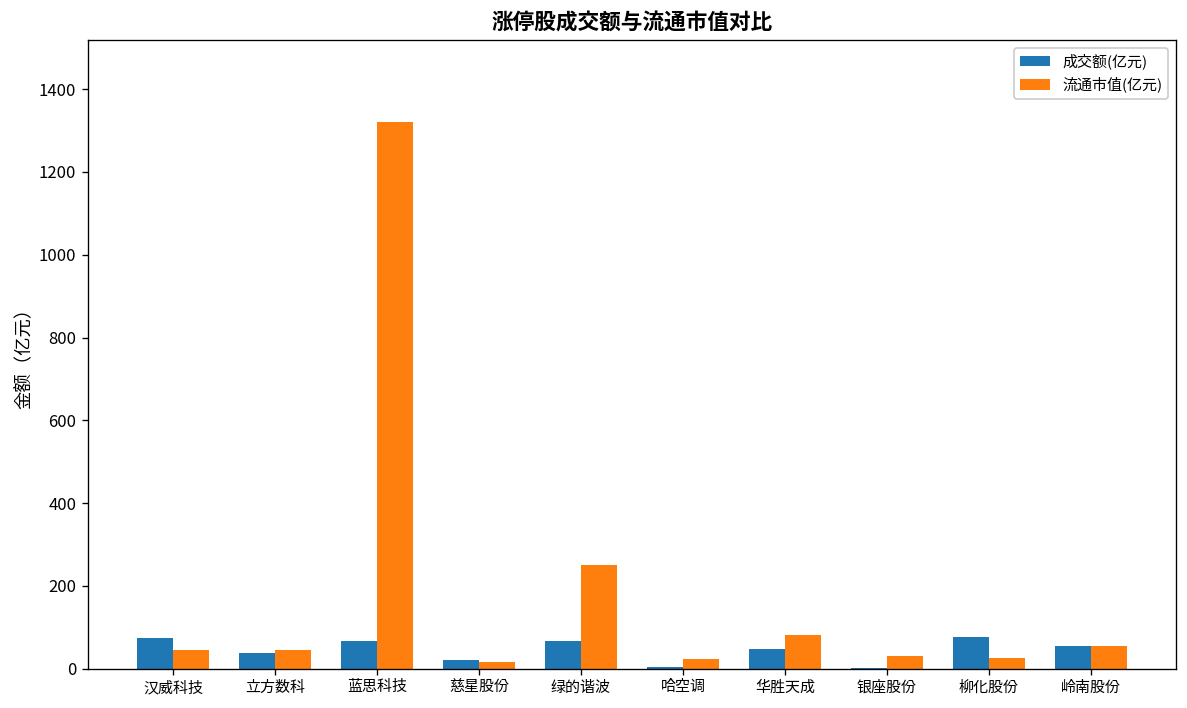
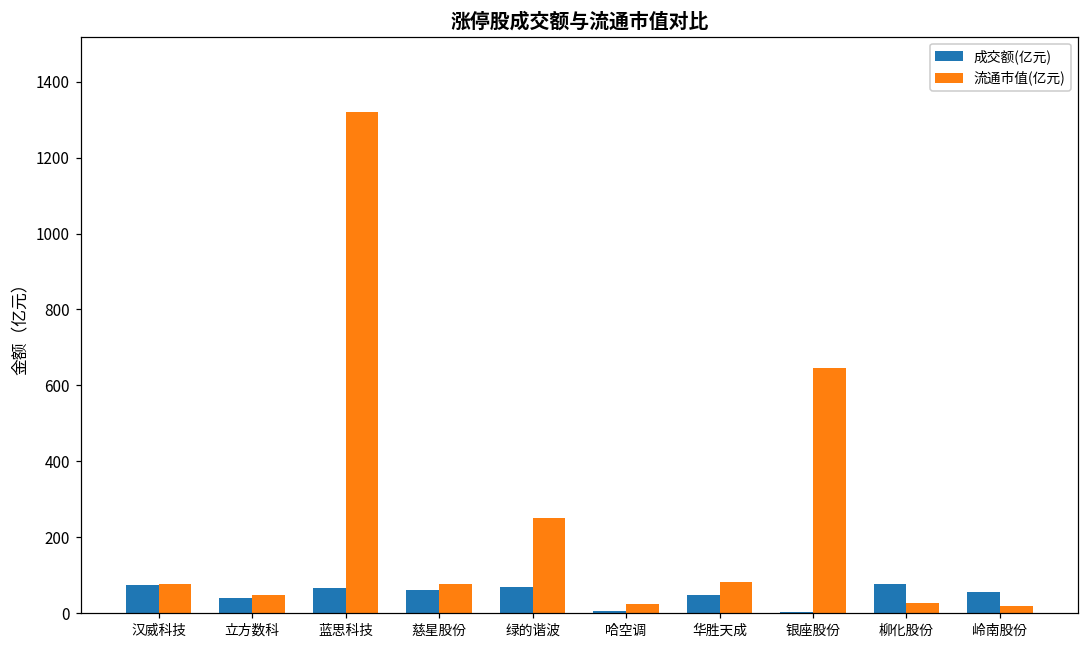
  {
    "成交额(亿元)": {
      "汉威科技": 70,
      "立方数科": 40,
      "蓝思科技": 70,
-     "慈星股份": 20,
+     "慈星股份": 60,
      "绿的谐波": 70,
      "华胜天成": 50,
      "柳化股份": 80,
      "岭南股份": 50
    },
    "流通市值(亿元)": {
-     "汉威科技": 50,
+     "汉威科技": 80,
      "立方数科": 50,
      "蓝思科技": 1320,
-     "慈星股份": 20,
+     "慈星股份": 80,
      "绿的谐波": 250,
      "哈空调": 20,
      "华胜天成": 80,
-     "银座股份": 30,
+     "银座股份": 650,
      "柳化股份": 30,
-     "岭南股份": 60
+     "岭南股份": 20
    }
  }
